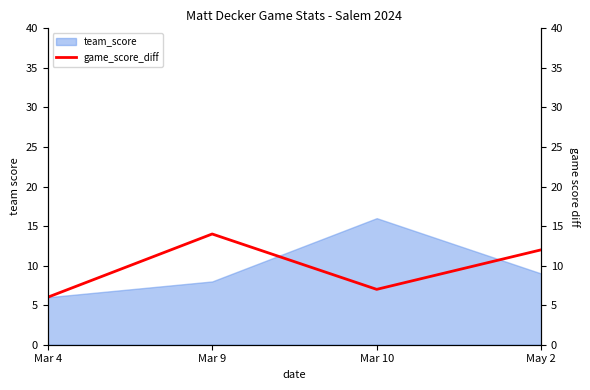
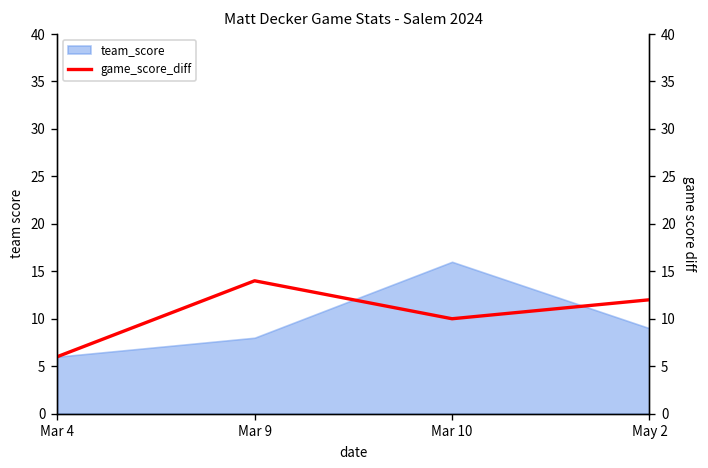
  {
    "team_score": {
      "Mar 4": 6,
      "Mar 9": 8,
      "Mar 10": 16,
      "May 2": 9
    },
    "game_score_diff": {
      "Mar 4": 6,
      "Mar 9": 14,
-     "Mar 10": 7,
+     "Mar 10": 10,
      "May 2": 12
    }
  }
